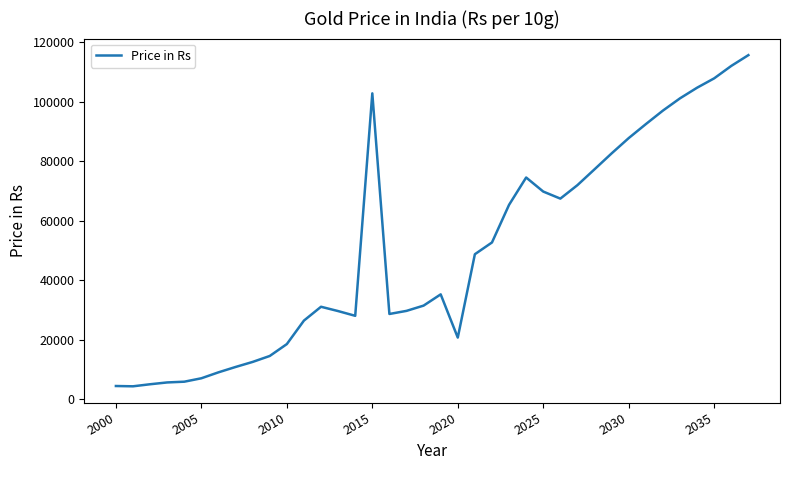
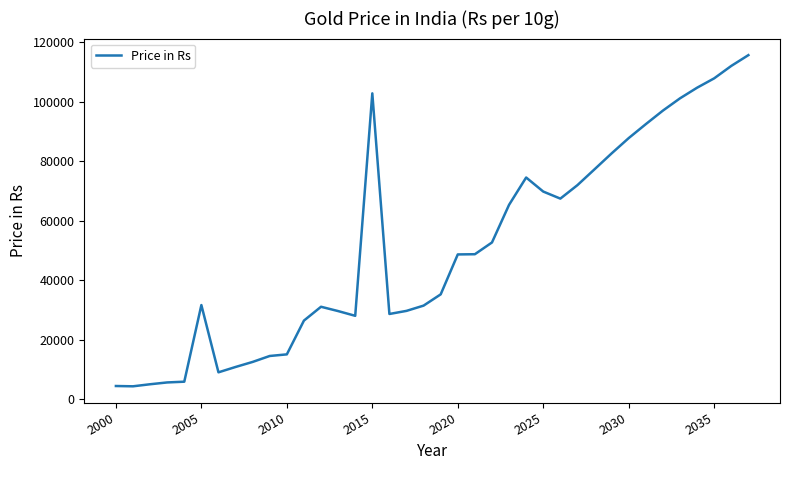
  {
    "2000": 4000,
-   "2005": 7000,
-   "2010": 19000,
+   "2005": 32000,
+   "2010": 15000,
    "2015": 103000,
-   "2020": 21000,
+   "2020": 49000,
    "2025": 70000,
    "2030": 88000,
    "2035": 108000
  }
